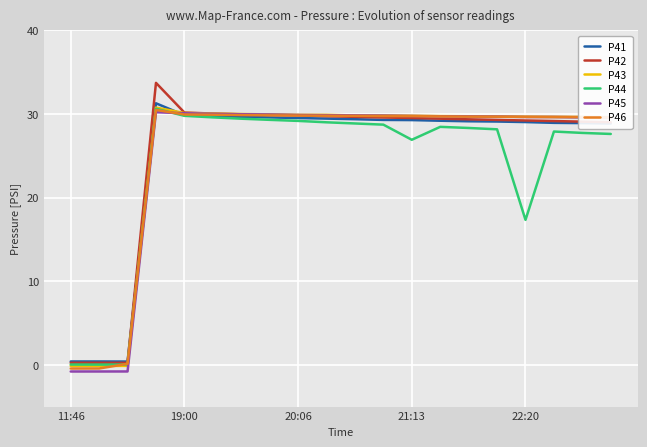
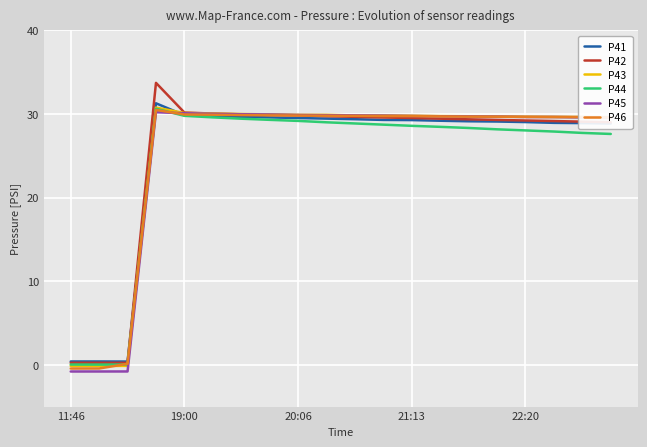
  {
    "P44": {
      "20:06": 29,
-     "21:13": 27,
-     "22:20": 17
+     "21:13": 29,
+     "22:20": 28
    },
    "P45": {
      "11:46": -1
    },
    "P46": {
      "11:46": 0
    }
  }
